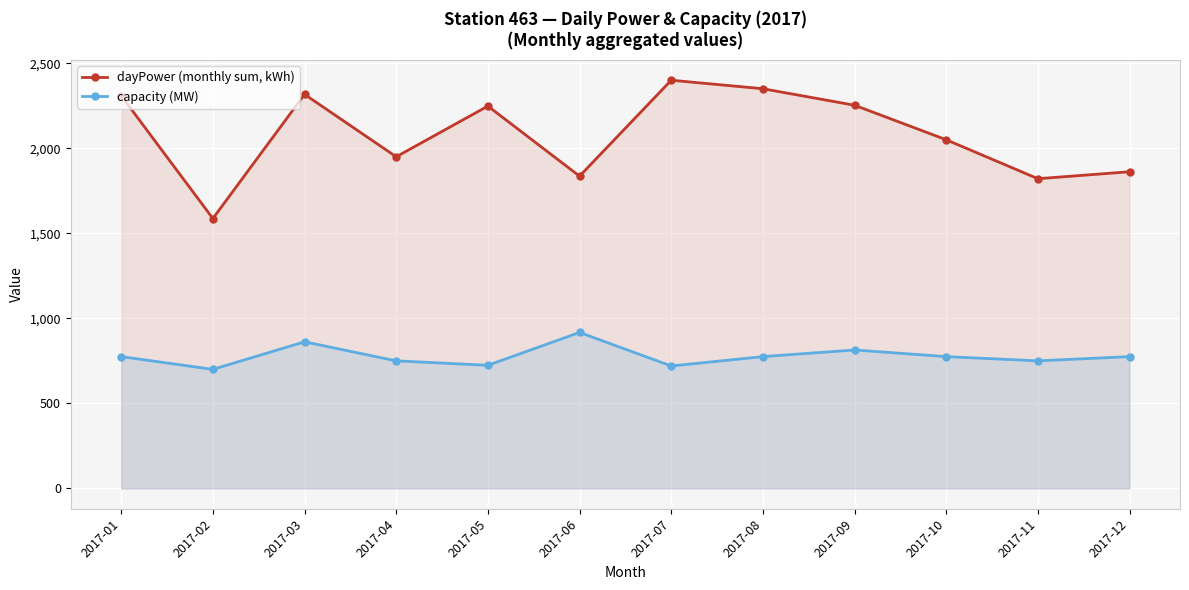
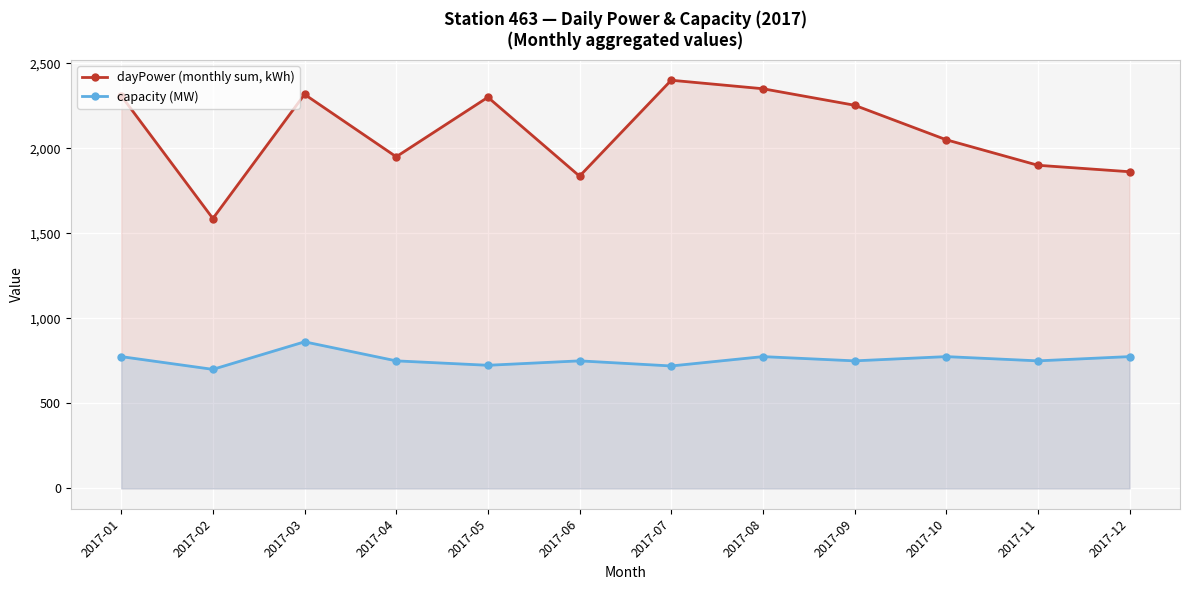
  {
    "dayPower (monthly sum, kWh)": {
      "2017-02": "1,590",
      "2017-03": "2,320",
      "2017-04": "1,950",
-     "2017-05": "2,250",
+     "2017-05": "2,300",
      "2017-06": "1,840",
      "2017-07": "2,400",
      "2017-08": "2,350",
      "2017-09": "2,250",
      "2017-10": "2,050",
-     "2017-11": "1,820",
+     "2017-11": "1,900",
      "2017-12": "1,860"
    },
    "capacity (MW)": {
      "2017-01": "780",
      "2017-02": "700",
      "2017-03": "860",
      "2017-04": "750",
      "2017-05": "720",
-     "2017-06": "920",
+     "2017-06": "750",
      "2017-07": "720",
      "2017-08": "780",
-     "2017-09": "810",
+     "2017-09": "750",
      "2017-10": "780",
      "2017-11": "750",
      "2017-12": "780"
    }
  }
